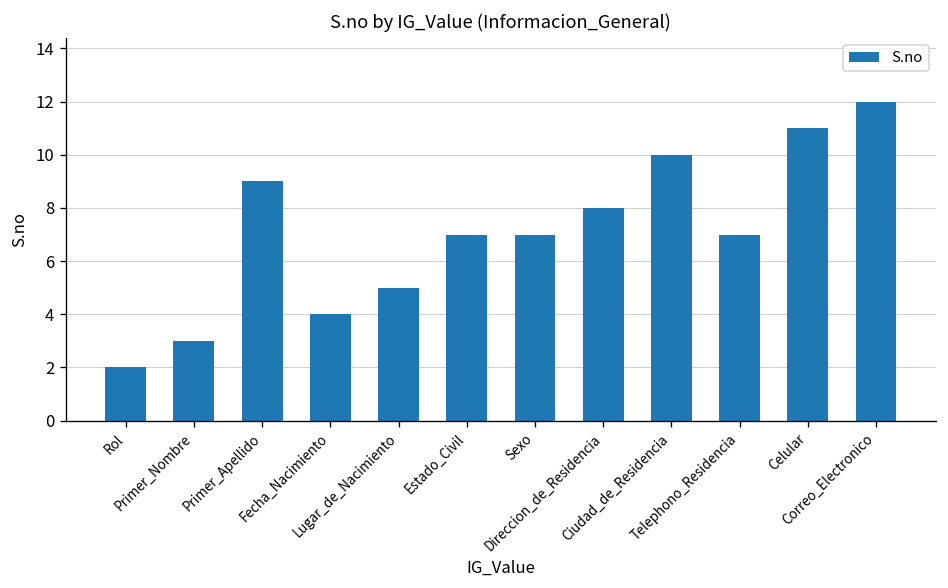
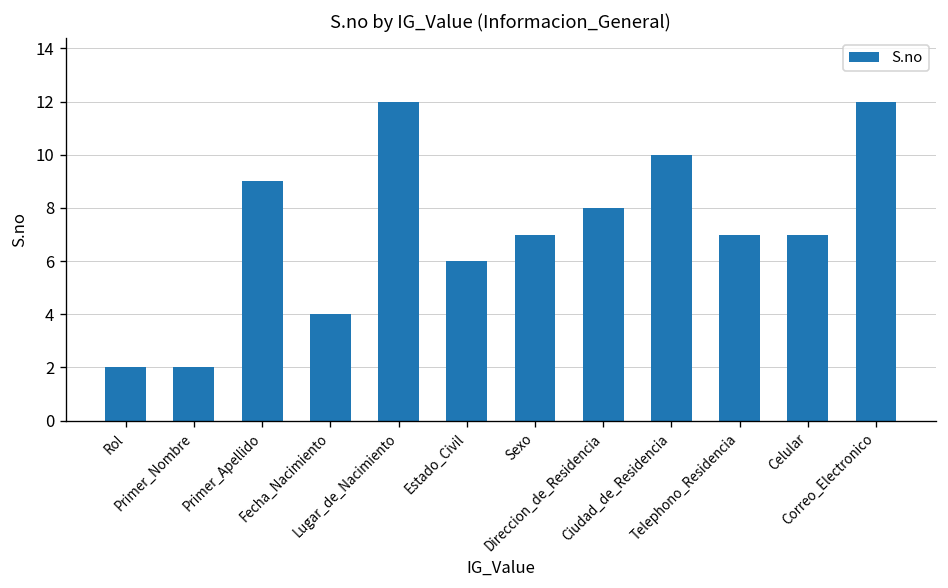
  {
    "Rol": 2,
-   "Primer_Nombre": 3,
+   "Primer_Nombre": 2,
    "Primer_Apellido": 9,
    "Fecha_Nacimiento": 4,
-   "Lugar_de_Nacimiento": 5,
-   "Estado_Civil": 7,
+   "Lugar_de_Nacimiento": 12,
+   "Estado_Civil": 6,
    "Sexo": 7,
    "Direccion_de_Residencia": 8,
    "Ciudad_de_Residencia": 10,
    "Telephono_Residencia": 7,
-   "Celular": 11,
+   "Celular": 7,
    "Correo_Electronico": 12
  }
